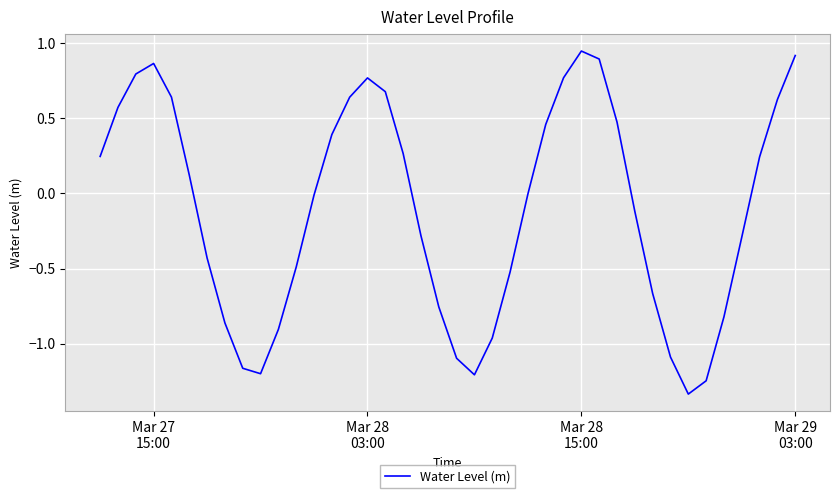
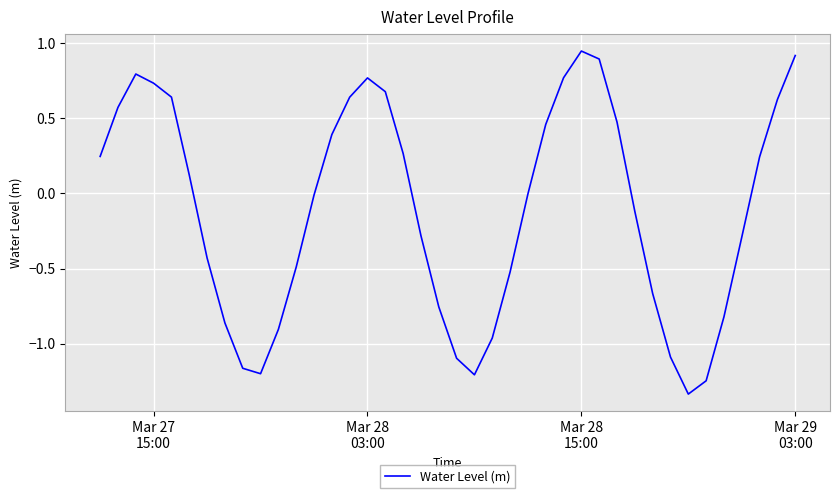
  {
-   "Mar 27 15:00": 0.87,
+   "Mar 27 15:00": 0.73,
    "Mar 28 03:00": 0.77,
    "Mar 28 15:00": 0.95,
    "Mar 29 03:00": 0.92
  }
